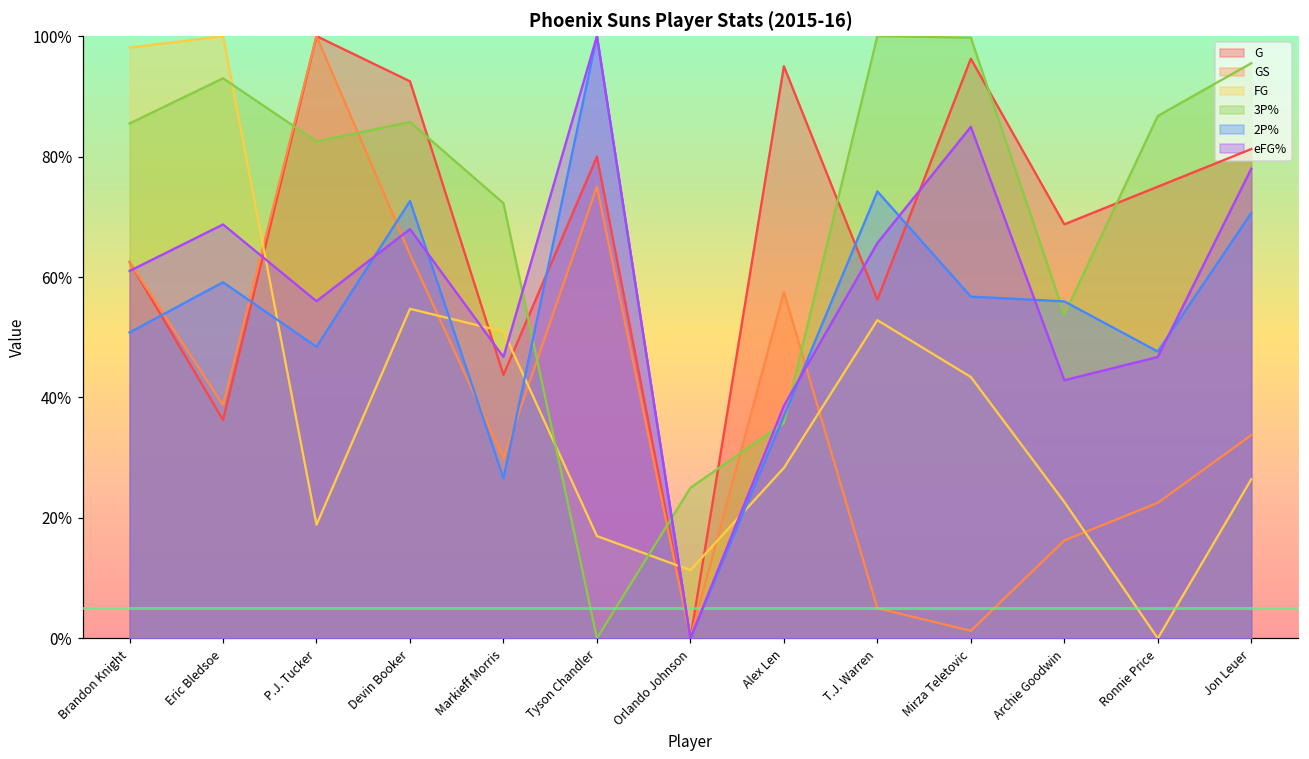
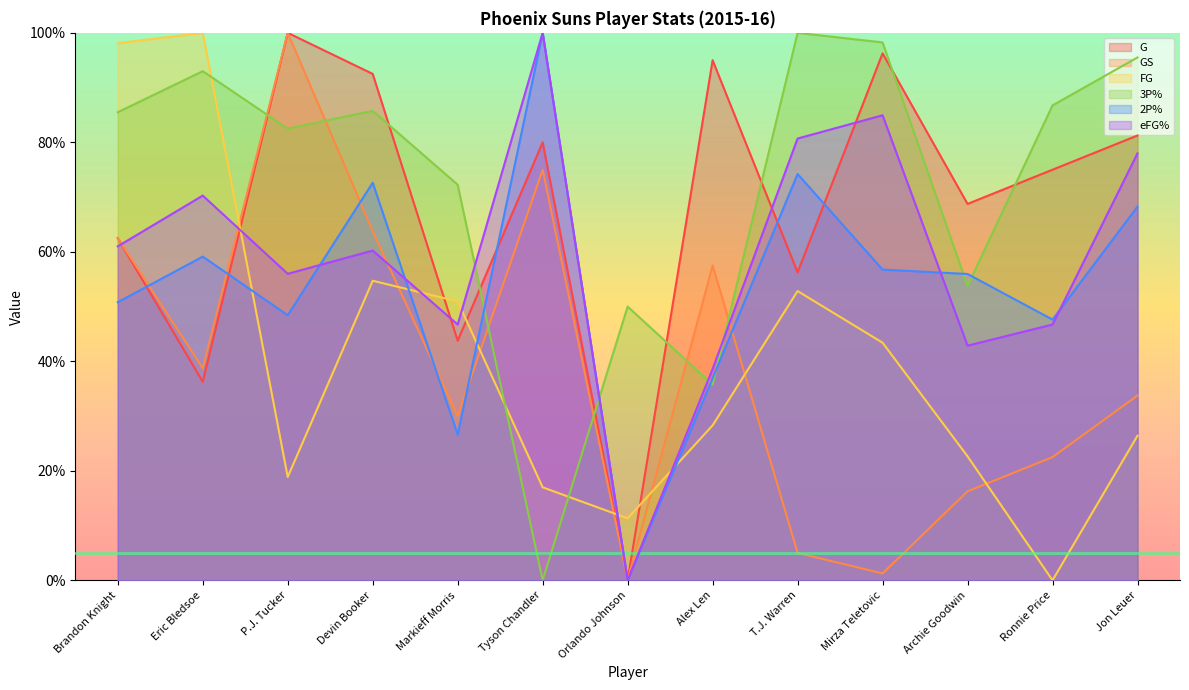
  {
    "3P%": {
      "Brandon Knight": "86%",
      "Eric Bledsoe": "93%",
      "P.J. Tucker": "83%",
      "Devin Booker": "86%",
      "Markieff Morris": "72%",
      "Tyson Chandler": "0%",
-     "Orlando Johnson": "25%",
+     "Orlando Johnson": "50%",
      "Alex Len": "36%",
      "T.J. Warren": "100%",
-     "Mirza Teletovic": "100%",
+     "Mirza Teletovic": "98%",
      "Archie Goodwin": "54%",
      "Ronnie Price": "87%"
    },
    "2P%": {
      "Brandon Knight": "51%",
      "Eric Bledsoe": "59%",
      "P.J. Tucker": "48%",
      "Devin Booker": "73%",
      "Markieff Morris": "27%",
      "Alex Len": "37%",
      "T.J. Warren": "74%",
      "Mirza Teletovic": "57%",
      "Archie Goodwin": "56%",
      "Ronnie Price": "48%",
-     "Jon Leuer": "71%"
+     "Jon Leuer": "68%"
    },
    "eFG%": {
      "Brandon Knight": "61%",
-     "Eric Bledsoe": "69%",
+     "Eric Bledsoe": "70%",
      "P.J. Tucker": "56%",
-     "Devin Booker": "68%",
+     "Devin Booker": "60%",
      "Markieff Morris": "47%",
      "Alex Len": "39%",
-     "T.J. Warren": "66%",
+     "T.J. Warren": "81%",
      "Mirza Teletovic": "85%",
      "Archie Goodwin": "43%",
      "Ronnie Price": "47%",
      "Jon Leuer": "78%"
    }
  }
